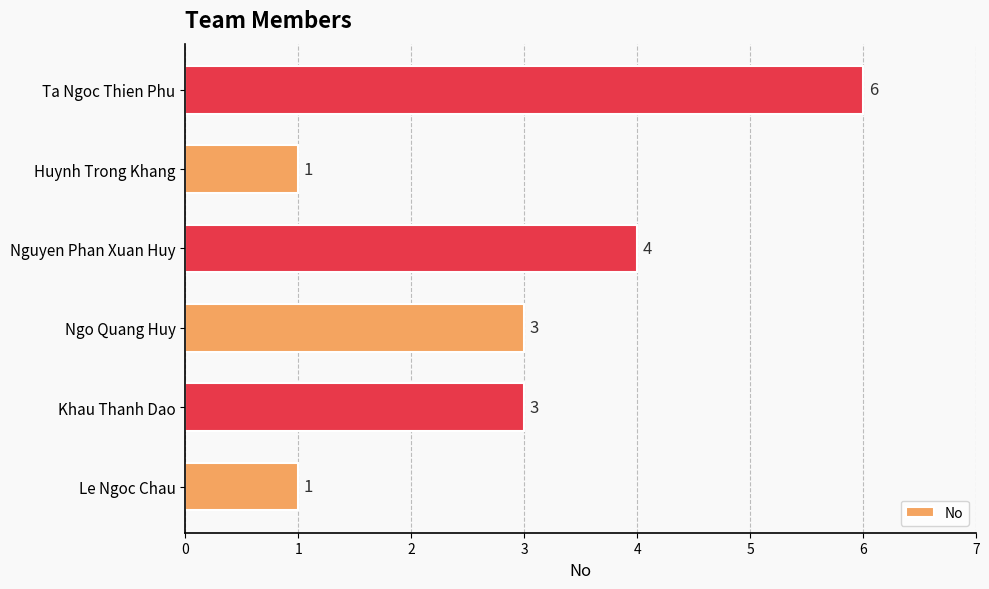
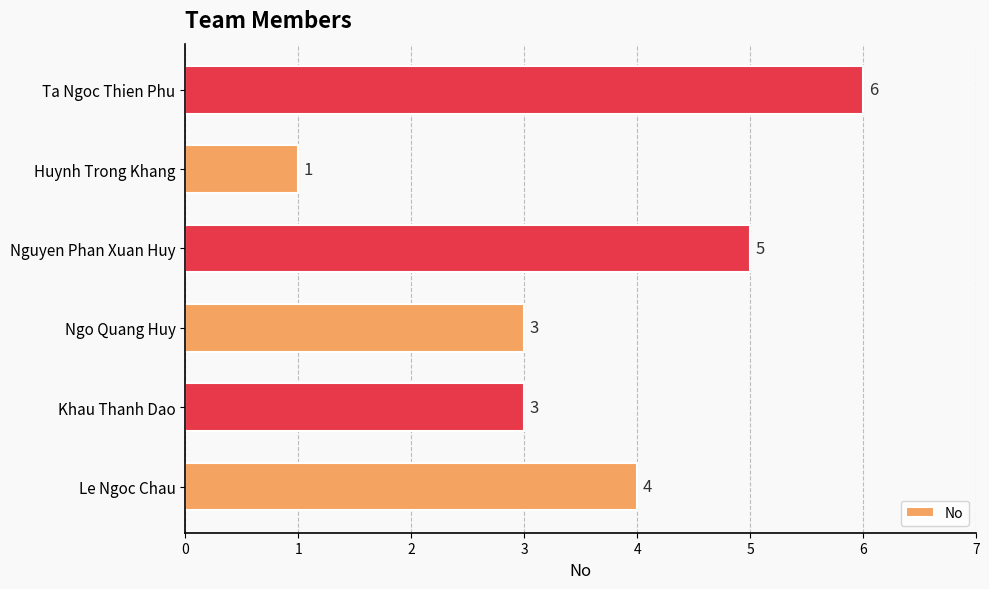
  {
    "Ta Ngoc Thien Phu": 6,
    "Huynh Trong Khang": 1,
-   "Nguyen Phan Xuan Huy": 4,
+   "Nguyen Phan Xuan Huy": 5,
    "Ngo Quang Huy": 3,
    "Khau Thanh Dao": 3,
-   "Le Ngoc Chau": 1
+   "Le Ngoc Chau": 4
  }
